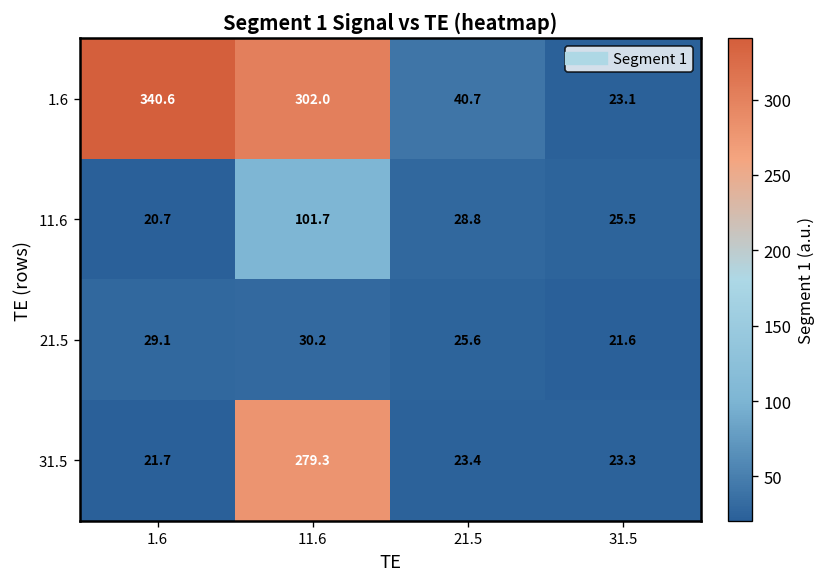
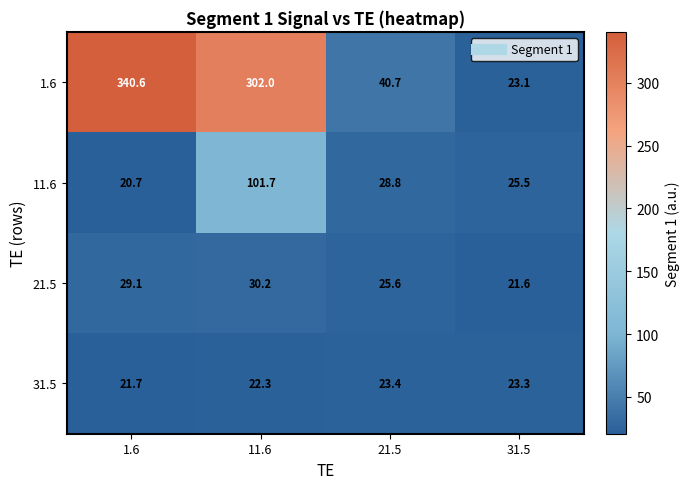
  {
    "1.6": {
      "1.6": 340.6,
      "11.6": 302.0,
      "21.5": 40.7,
      "31.5": 23.1
    },
    "11.6": {
      "1.6": 20.7,
      "11.6": 101.7,
      "21.5": 28.8,
      "31.5": 25.5
    },
    "21.5": {
      "1.6": 29.1,
      "11.6": 30.2,
      "21.5": 25.6,
      "31.5": 21.6
    },
    "31.5": {
      "1.6": 21.7,
-     "11.6": 279.3,
+     "11.6": 22.3,
      "21.5": 23.4,
      "31.5": 23.3
    }
  }
